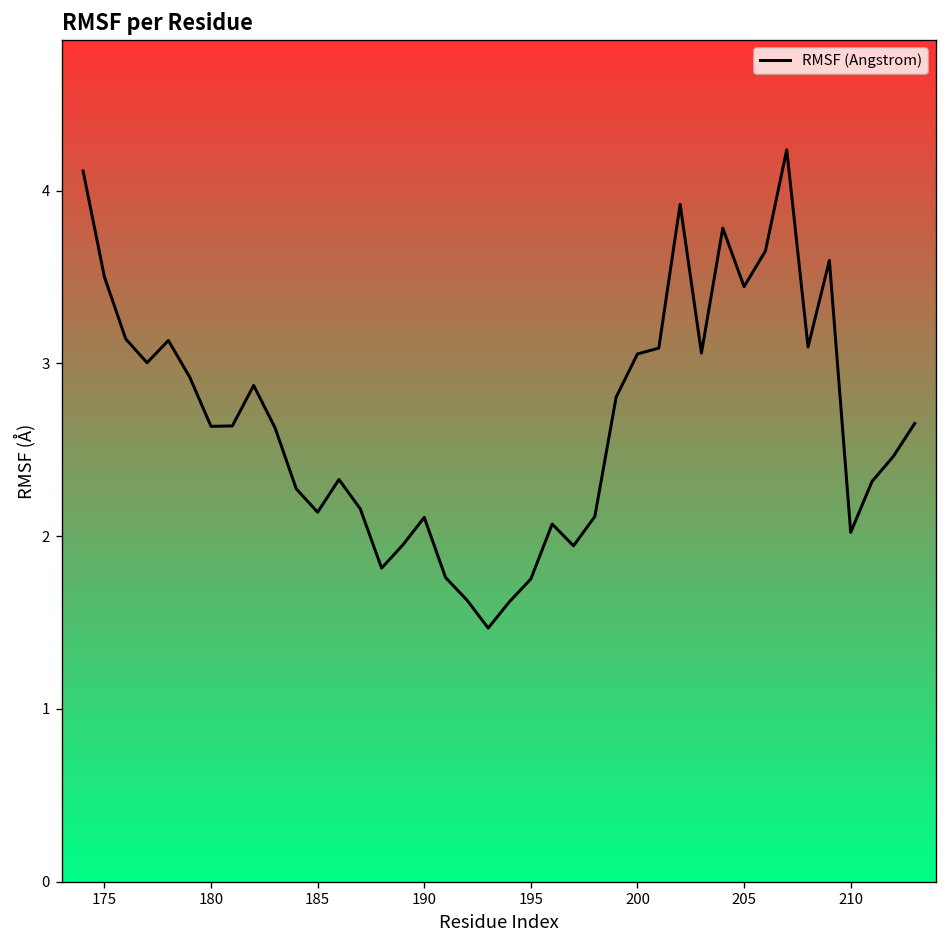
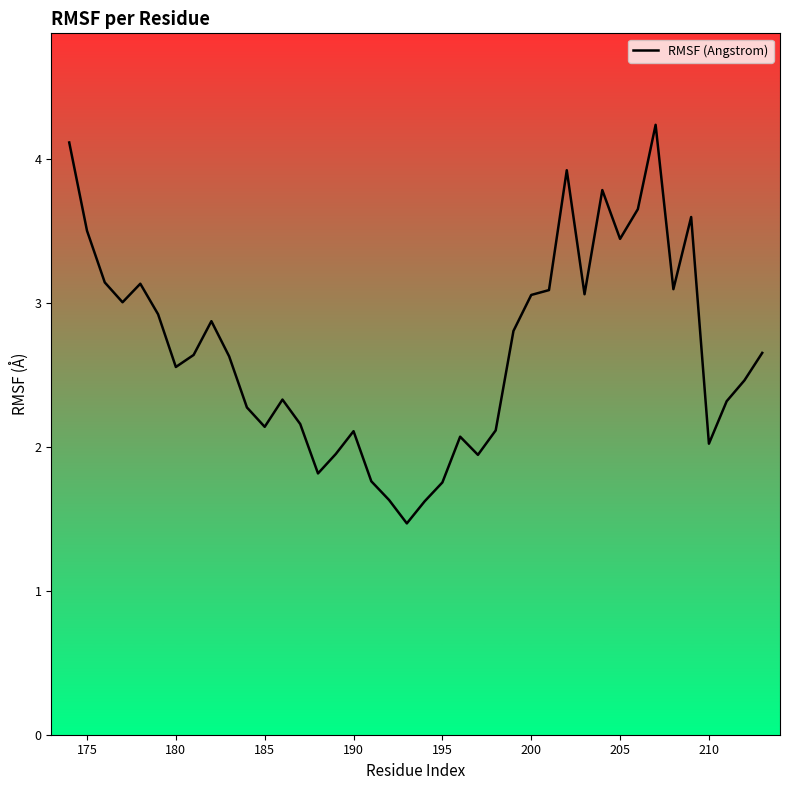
  {
    "175": 3.50,
-   "180": 2.64,
+   "180": 2.55,
    "185": 2.14,
    "190": 2.11,
    "195": 1.75,
    "200": 3.05,
    "205": 3.44,
    "210": 2.02
  }
